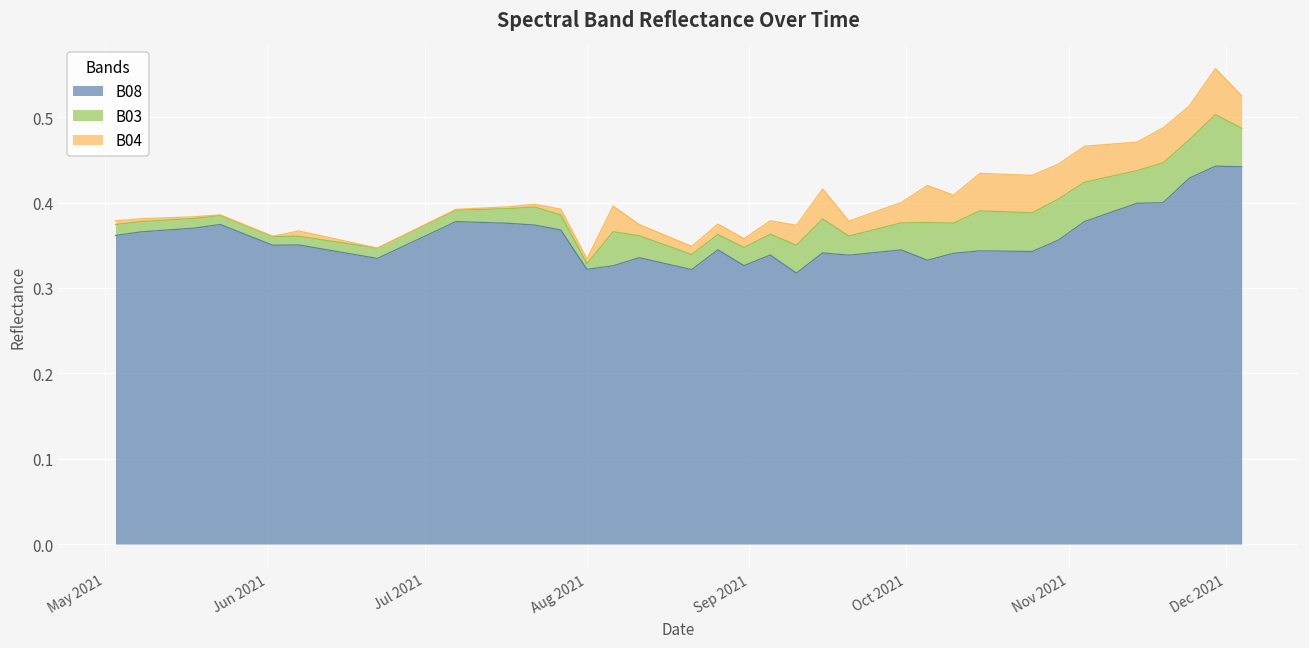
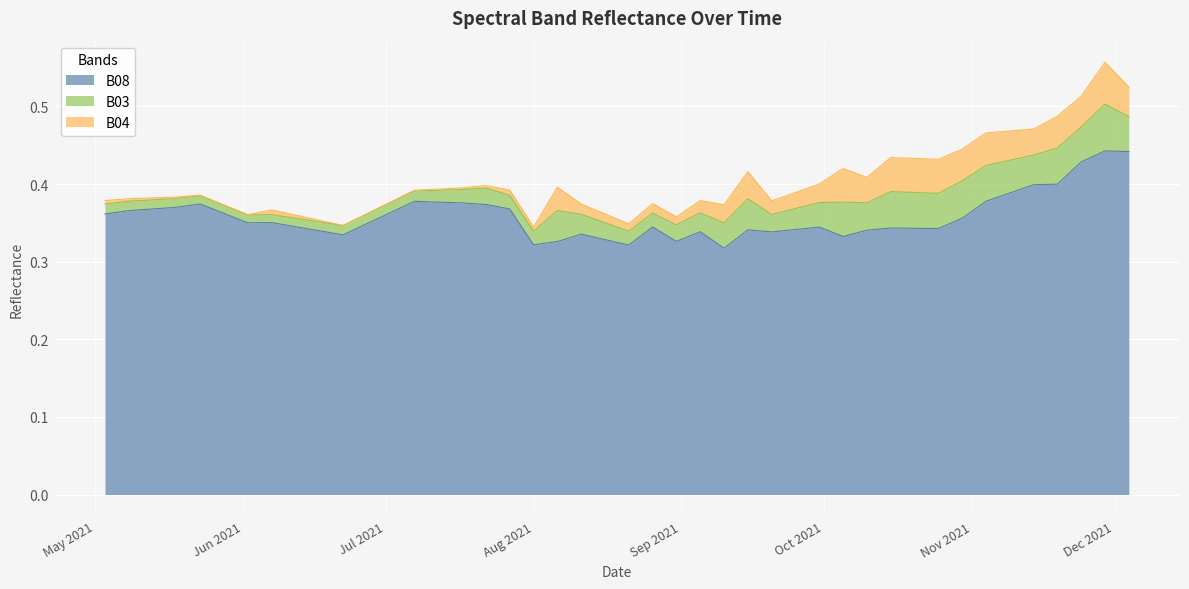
  {
    "B08": {
      "Aug 2021": 0.32
    },
    "B03": {
-     "Aug 2021": 0.01
+     "Aug 2021": 0.02
    },
    "B04": {
      "Aug 2021": 0.01
    }
  }
